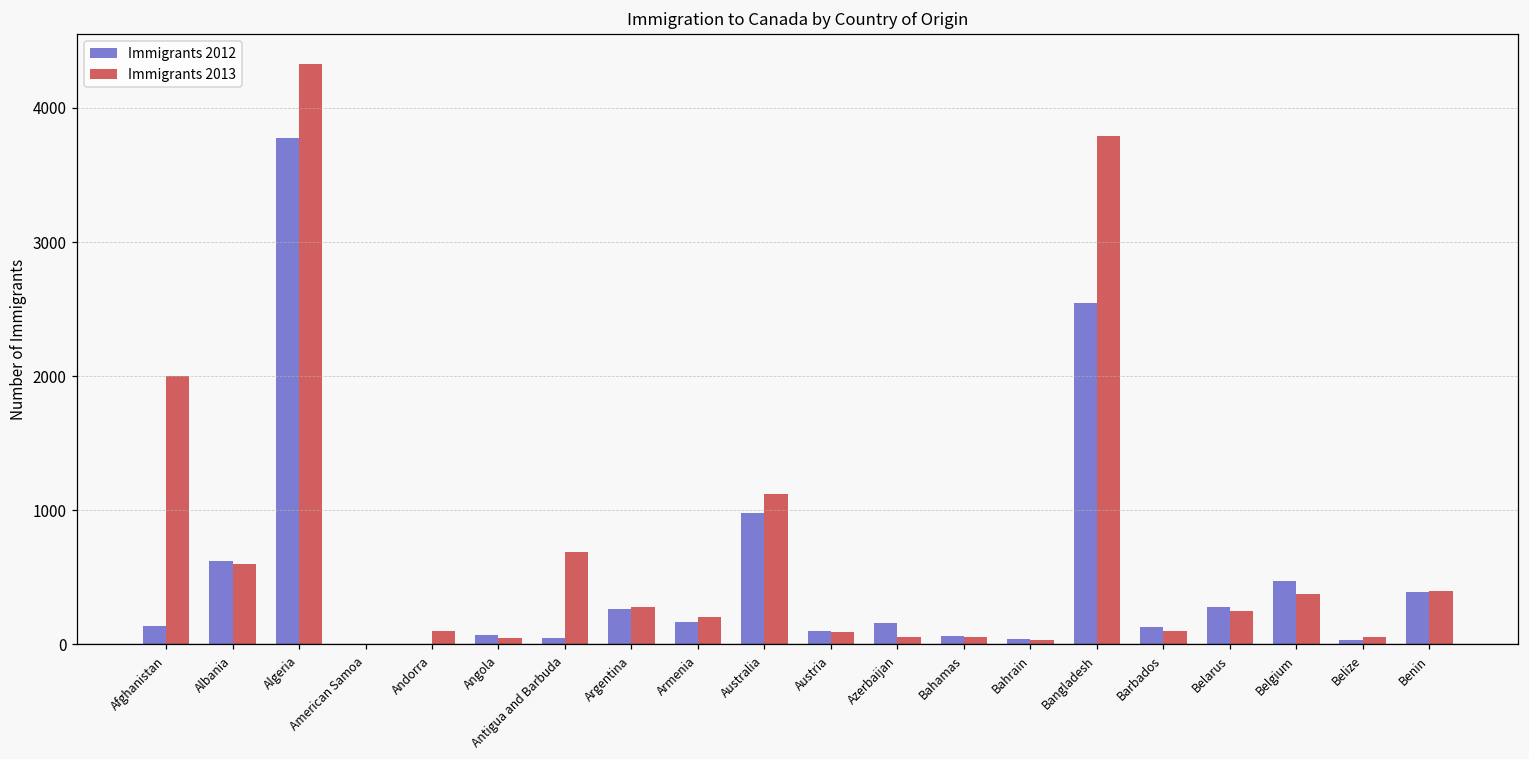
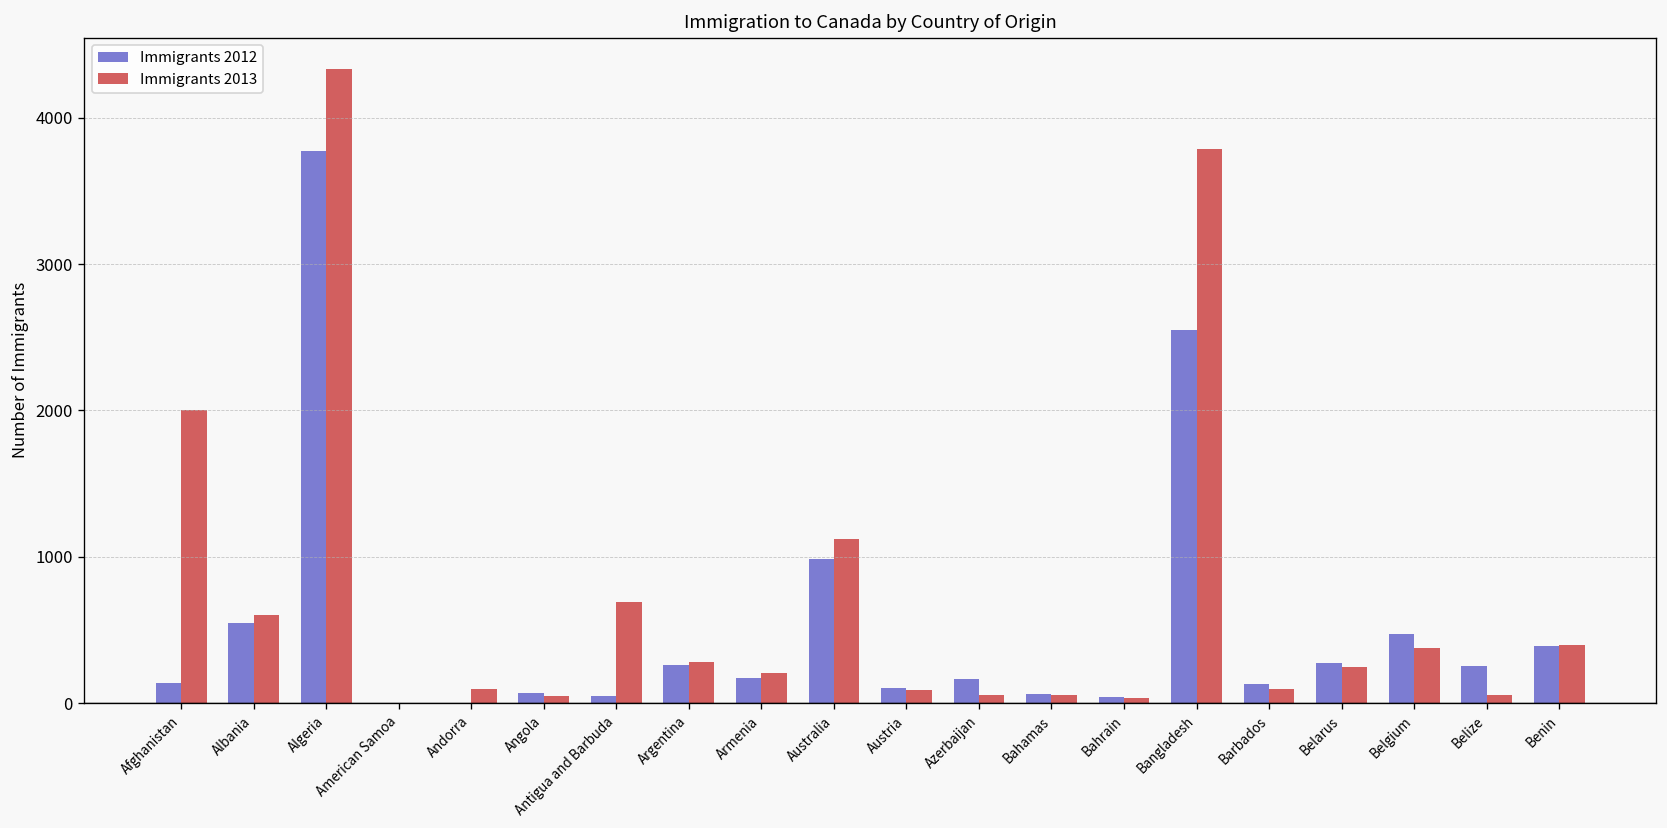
  {
    "Immigrants 2012": {
      "Afghanistan": 140,
-     "Albania": 620,
+     "Albania": 550,
      "Algeria": 3770,
      "American Samoa": 0,
      "Angola": 70,
      "Antigua and Barbuda": 50,
      "Argentina": 260,
      "Armenia": 170,
      "Australia": 980,
      "Austria": 100,
      "Azerbaijan": 160,
      "Bahamas": 60,
      "Bahrain": 40,
      "Bangladesh": 2550,
      "Barbados": 130,
      "Belarus": 280,
      "Belgium": 470,
-     "Belize": 30,
+     "Belize": 260,
      "Benin": 390
    },
    "Immigrants 2013": {
      "Afghanistan": 2000,
      "Albania": 600,
      "Algeria": 4330,
      "American Samoa": 0,
      "Andorra": 100,
      "Angola": 50,
      "Antigua and Barbuda": 690,
      "Argentina": 280,
      "Armenia": 210,
      "Australia": 1120,
      "Austria": 90,
      "Azerbaijan": 60,
      "Bahamas": 60,
      "Bahrain": 30,
      "Bangladesh": 3790,
      "Barbados": 100,
      "Belarus": 250,
      "Belgium": 380,
      "Belize": 50,
      "Benin": 400
    }
  }
